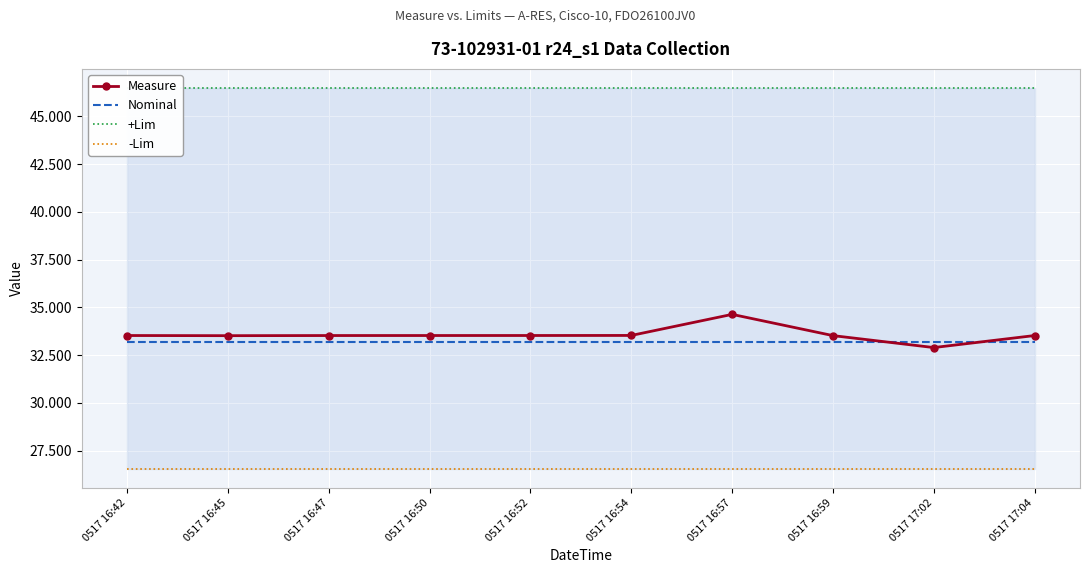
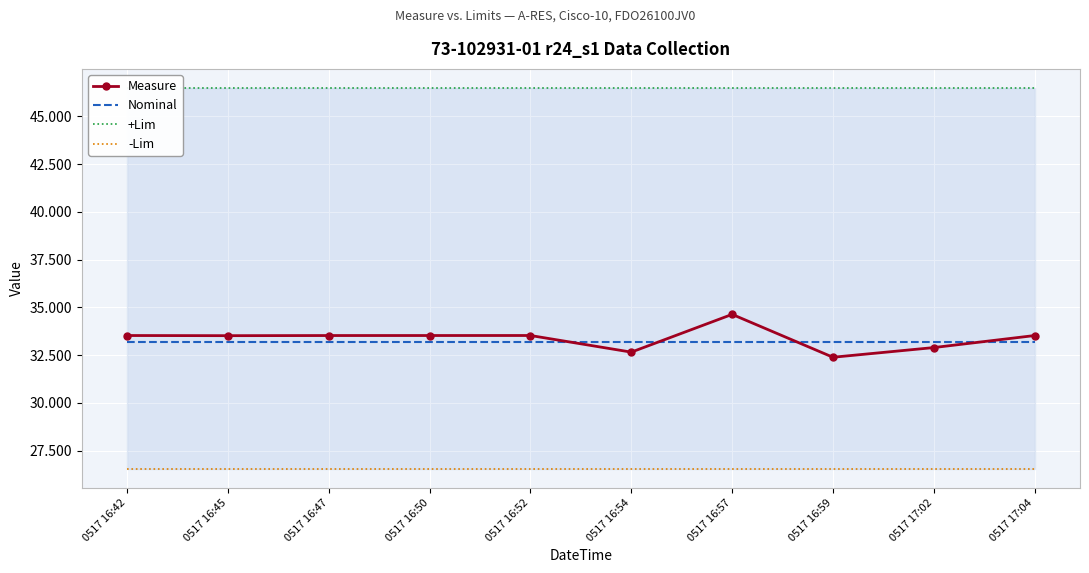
  {
    "Measure": {
      "0517 16:42": 33.5,
      "0517 16:45": 33.5,
      "0517 16:47": 33.5,
      "0517 16:50": 33.5,
      "0517 16:52": 33.5,
-     "0517 16:54": 33.5,
+     "0517 16:54": 32.7,
      "0517 16:57": 34.6,
-     "0517 16:59": 33.5,
+     "0517 16:59": 32.4,
      "0517 17:02": 32.9,
      "0517 17:04": 33.5
    },
    "Nominal": {
      "0517 16:42": 33.2,
      "0517 16:45": 33.2,
      "0517 16:47": 33.2,
      "0517 16:50": 33.2,
      "0517 16:52": 33.2,
      "0517 16:54": 33.2,
      "0517 16:57": 33.2,
      "0517 16:59": 33.2,
      "0517 17:02": 33.2,
      "0517 17:04": 33.2
    },
    "+Lim": {
      "0517 16:45": 46.5,
      "0517 16:47": 46.5,
      "0517 16:50": 46.5,
      "0517 16:52": 46.5,
      "0517 16:54": 46.5,
      "0517 16:57": 46.5,
      "0517 16:59": 46.5,
      "0517 17:02": 46.5,
      "0517 17:04": 46.5
    },
    "-Lim": {
      "0517 16:42": 26.6,
      "0517 16:45": 26.6,
      "0517 16:47": 26.6,
      "0517 16:50": 26.6,
      "0517 16:52": 26.6,
      "0517 16:54": 26.6,
      "0517 16:57": 26.6,
      "0517 16:59": 26.6,
      "0517 17:02": 26.6,
      "0517 17:04": 26.6
    }
  }
